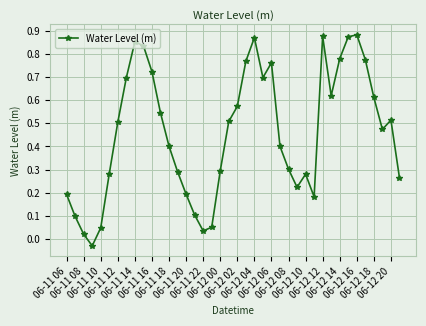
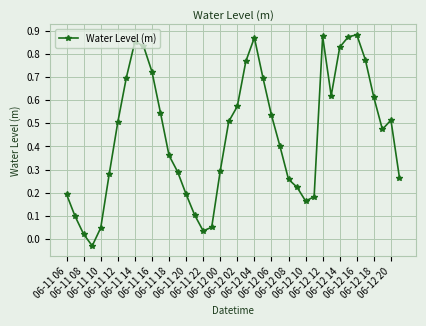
  {
    "06-11 06": 0.19,
    "06-11 08": 0.02,
    "06-11 10": 0.05,
    "06-11 12": 0.51,
    "06-11 16": 0.72,
-   "06-11 18": 0.40,
+   "06-11 18": 0.36,
    "06-11 20": 0.19,
    "06-11 22": 0.03,
    "06-12 00": 0.29,
    "06-12 02": 0.57,
    "06-12 04": 0.87,
-   "06-12 06": 0.76,
-   "06-12 08": 0.30,
-   "06-12 10": 0.28,
+   "06-12 06": 0.54,
+   "06-12 08": 0.26,
+   "06-12 10": 0.16,
    "06-12 12": 0.88,
-   "06-12 14": 0.78,
+   "06-12 14": 0.83,
    "06-12 16": 0.88,
    "06-12 18": 0.61,
    "06-12 20": 0.51
  }
